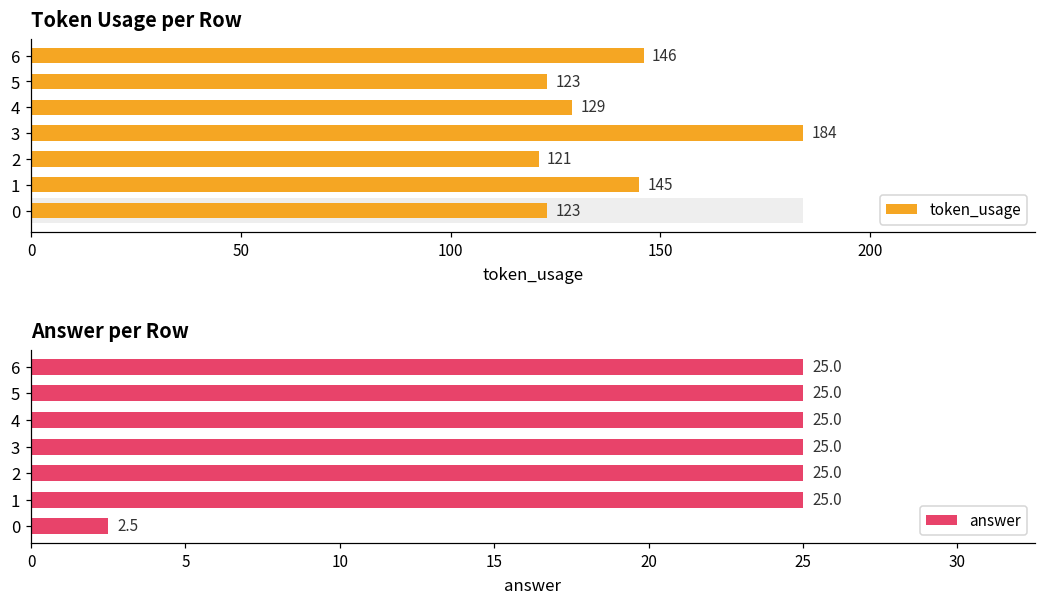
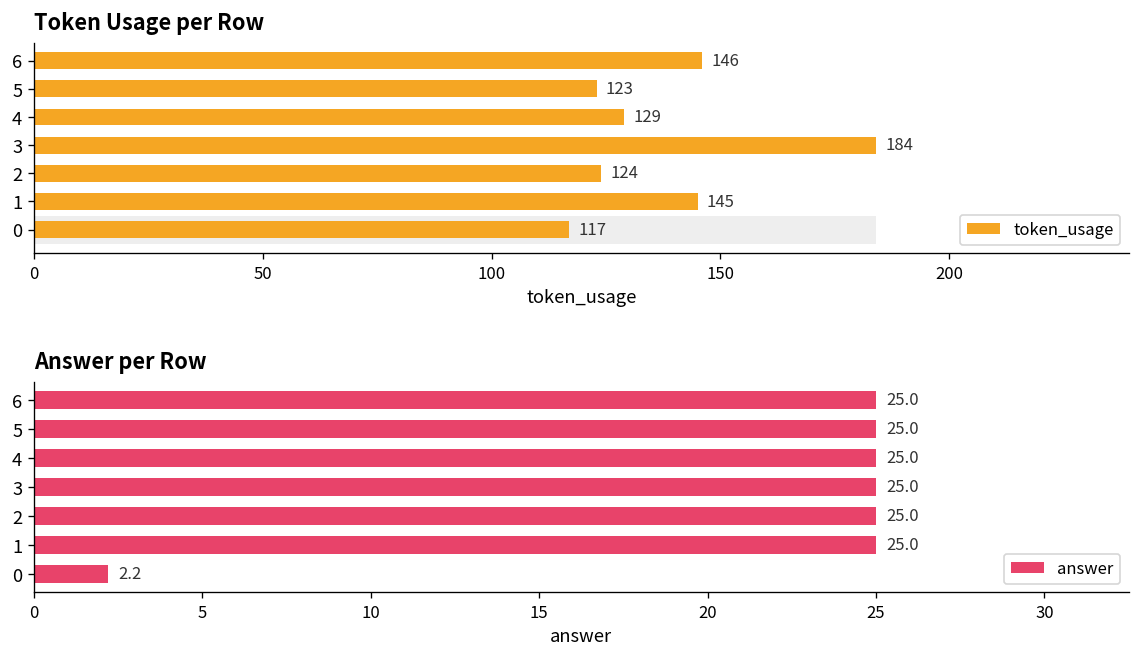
  {
    "Token Usage per Row": {
      "token_usage": {
        "6": 146,
        "5": 123,
        "4": 129,
        "3": 184,
-       "2": 121,
+       "2": 124,
        "1": 145,
-       "0": 123
+       "0": 117
      }
    },
    "Answer per Row": {
      "6": 25.0,
      "5": 25.0,
      "4": 25.0,
      "3": 25.0,
      "2": 25.0,
      "1": 25.0,
-     "0": 2.5
+     "0": 2.2
    }
  }
